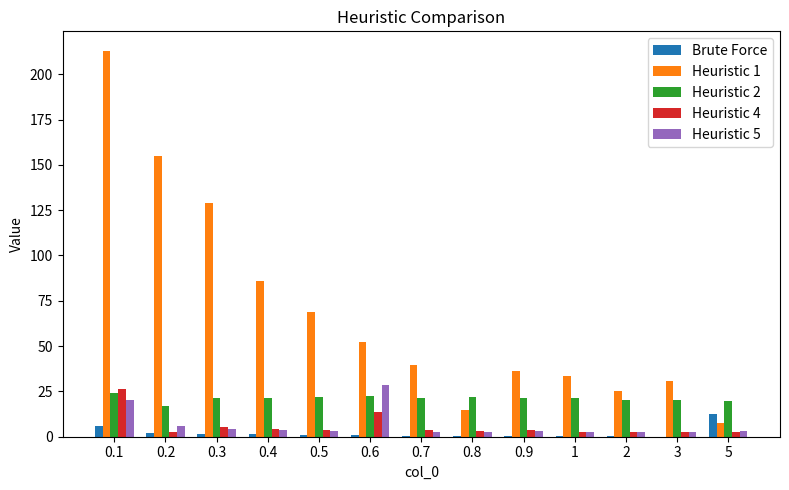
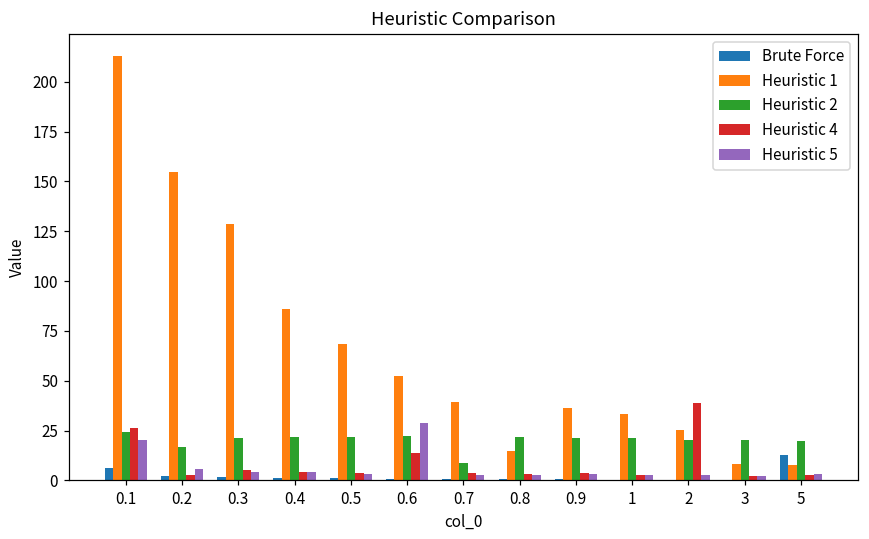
  {
    "Brute Force": {
      "0.1": 6,
      "0.2": 2,
      "0.3": 2,
      "5": 13
    },
    "Heuristic 1": {
      "0.1": 213,
      "0.2": 155,
      "0.3": 129,
      "0.4": 86,
      "0.5": 69,
      "0.6": 52,
      "0.7": 39,
      "0.8": 15,
      "0.9": 36,
      "1": 33,
      "2": 25,
-     "3": 31,
+     "3": 8,
      "5": 8
    },
    "Heuristic 2": {
      "0.1": 24,
      "0.2": 17,
      "0.3": 21,
      "0.4": 22,
      "0.5": 22,
      "0.6": 22,
-     "0.7": 21,
+     "0.7": 9,
      "0.8": 22,
      "0.9": 21,
      "1": 21,
      "2": 20,
      "3": 20,
      "5": 20
    },
    "Heuristic 4": {
      "0.1": 26,
      "0.2": 3,
      "0.3": 5,
      "0.4": 4,
      "0.5": 4,
      "0.6": 14,
      "0.7": 4,
      "0.8": 3,
      "0.9": 4,
      "1": 3,
-     "2": 3,
+     "2": 39,
      "3": 2,
      "5": 3
    },
    "Heuristic 5": {
      "0.1": 20,
      "0.2": 6,
      "0.3": 4,
      "0.4": 4,
      "0.5": 3,
      "0.6": 29,
      "0.7": 3,
      "0.8": 3,
      "0.9": 3,
      "1": 3,
      "2": 2,
      "3": 2,
      "5": 3
    }
  }
